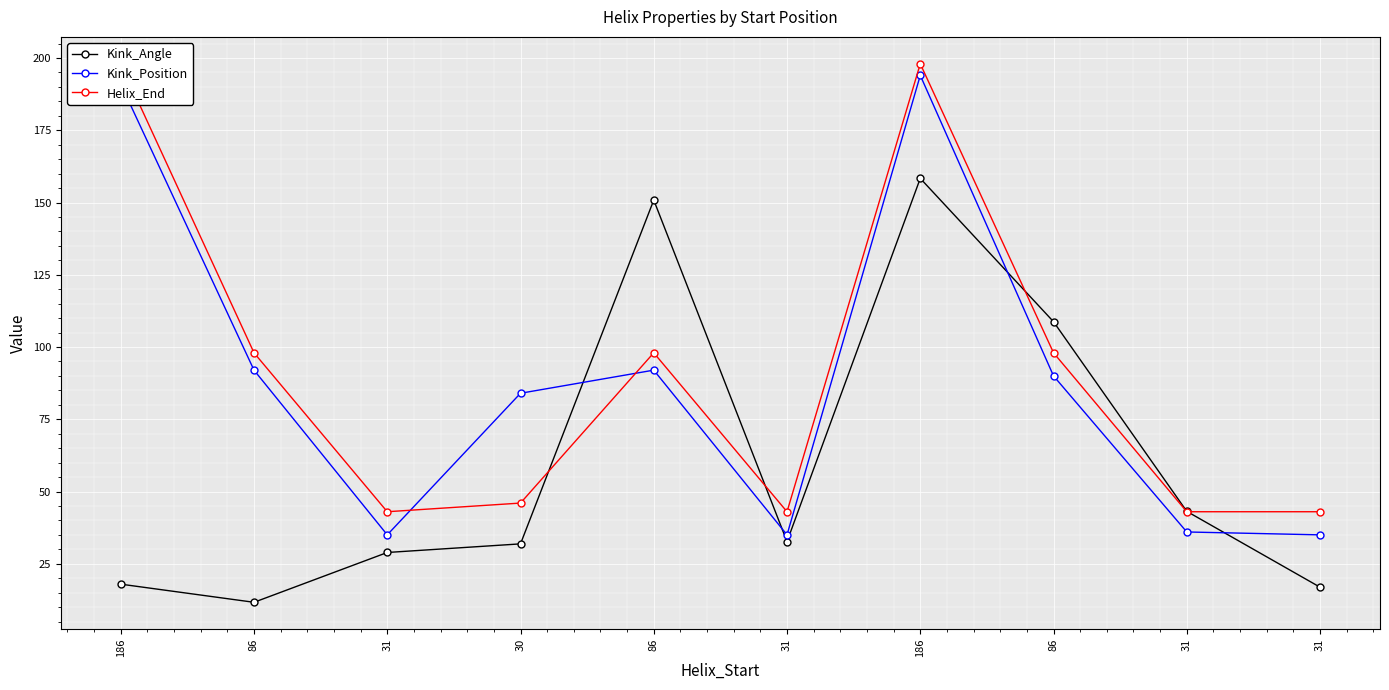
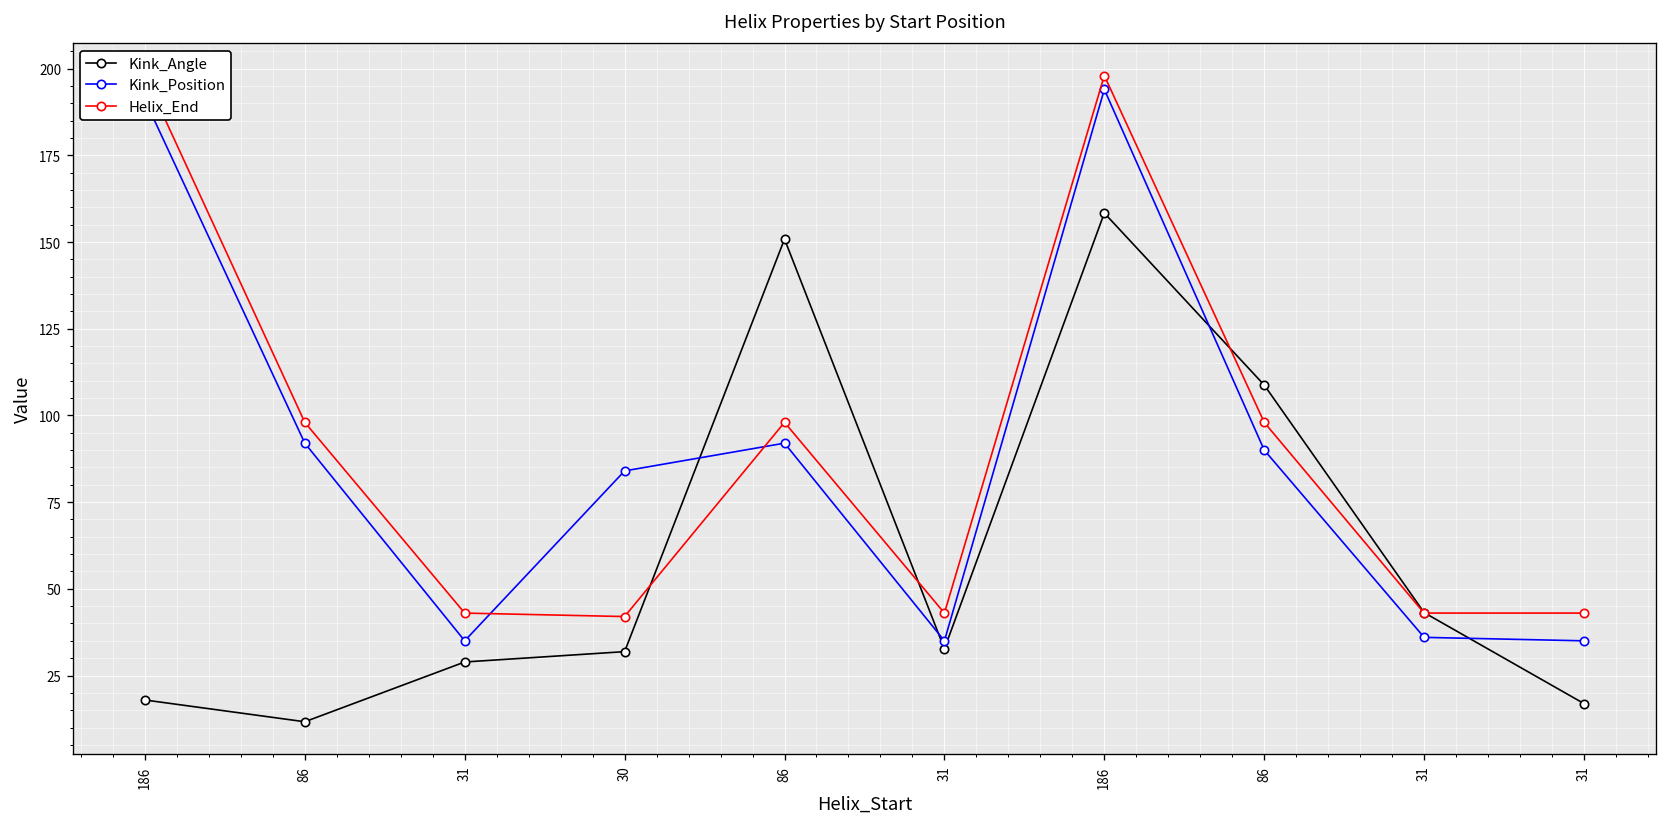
  {
    "Kink_Angle": {
      "30": 32
    },
    "Kink_Position": {
      "30": 84
    },
    "Helix_End": {
-     "30": 46
+     "30": 42
    }
  }
